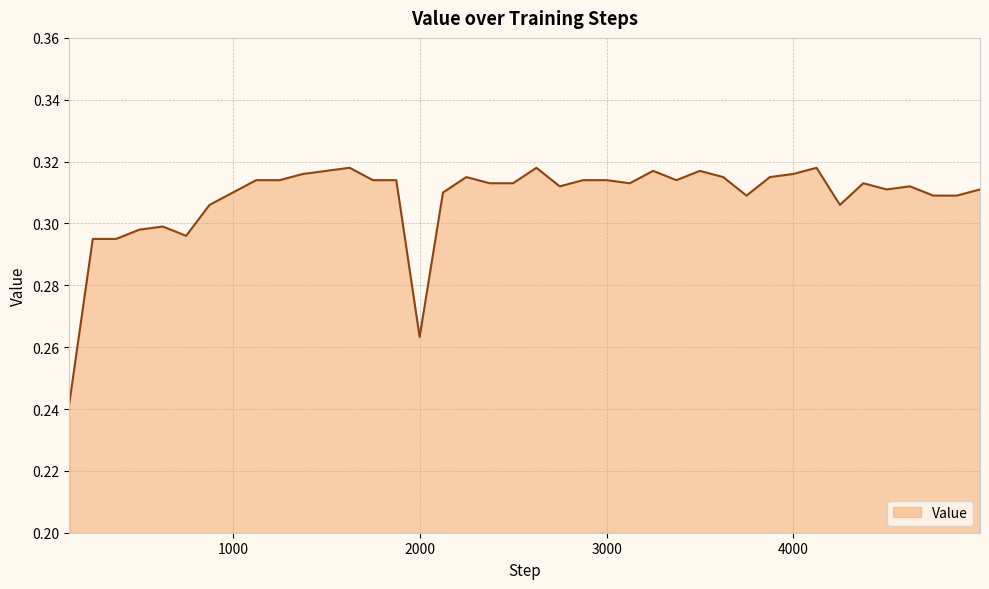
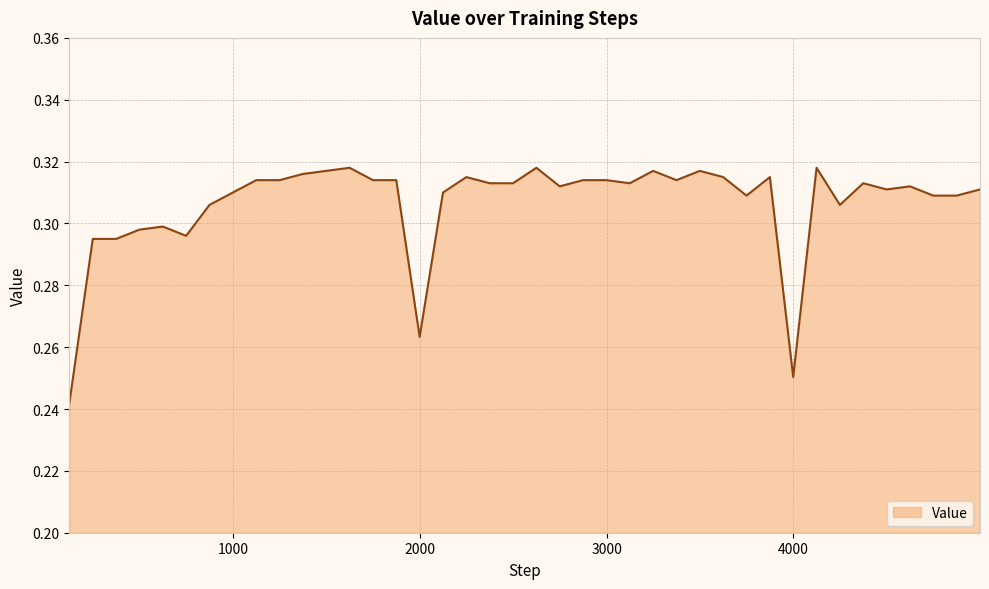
  {
    "1000": 0.310,
    "2000": 0.263,
    "3000": 0.314,
-   "4000": 0.316
+   "4000": 0.250
  }
